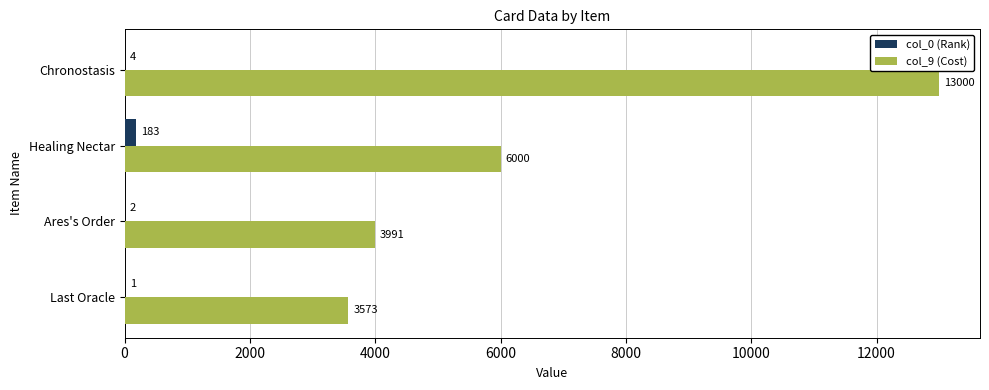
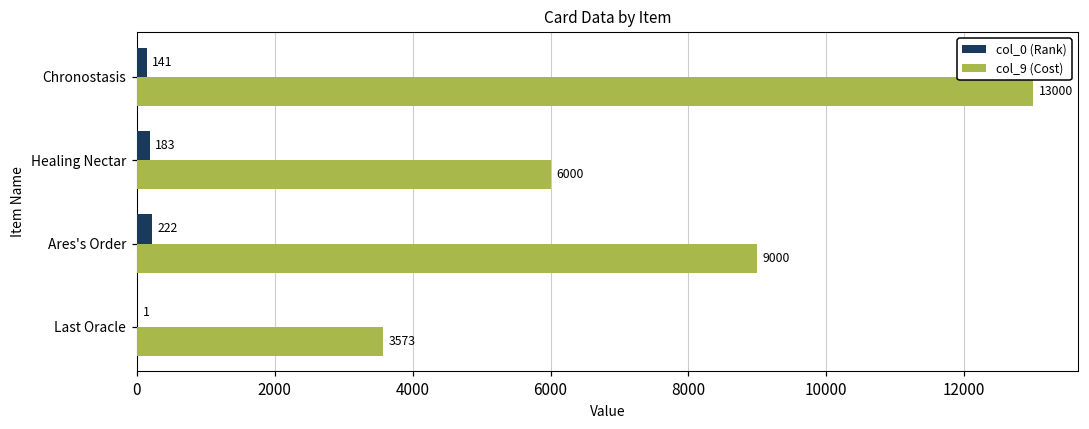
  {
    "col_0 (Rank)": {
-     "Chronostasis": 4,
+     "Chronostasis": 141,
      "Healing Nectar": 183,
-     "Ares's Order": 2,
+     "Ares's Order": 222,
      "Last Oracle": 1
    },
    "col_9 (Cost)": {
      "Chronostasis": 13000,
      "Healing Nectar": 6000,
-     "Ares's Order": 3991,
+     "Ares's Order": 9000,
      "Last Oracle": 3573
    }
  }
